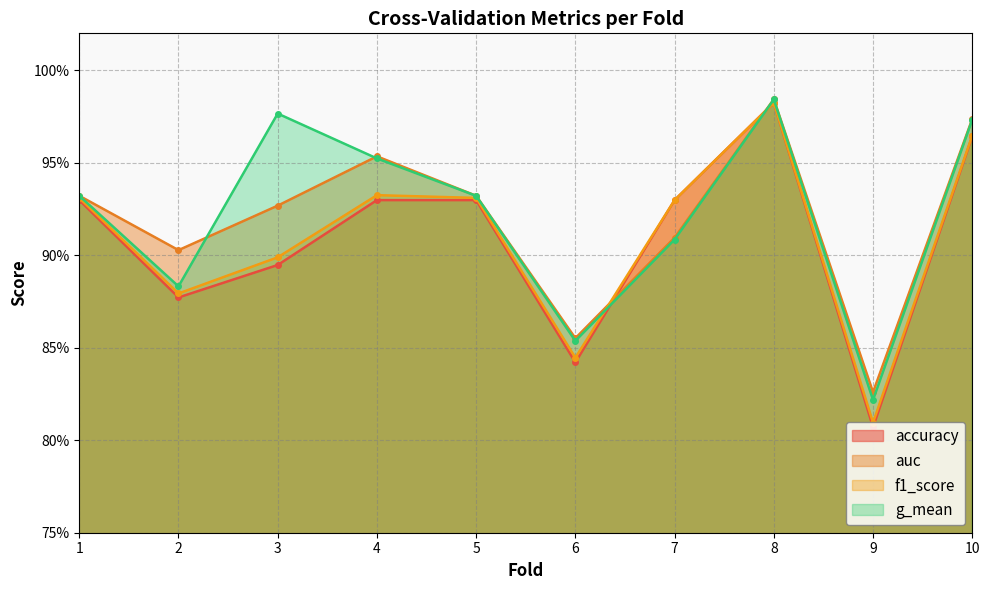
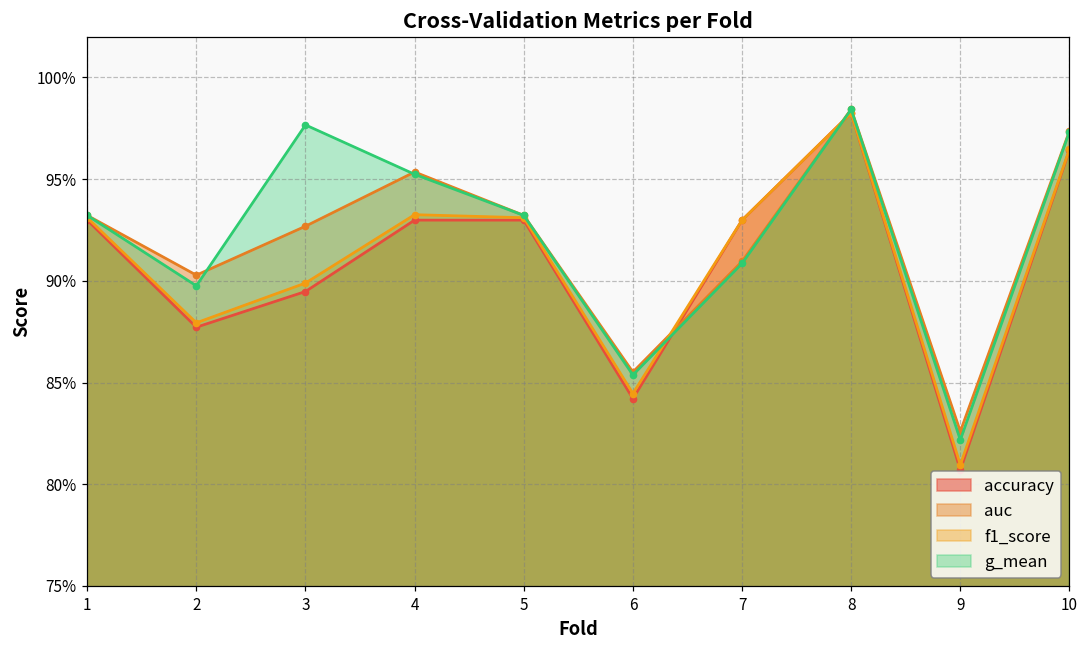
  {
    "g_mean": {
-     "2": "88.3%",
+     "2": "89.8%",
      "3": "97.7%",
      "6": "85.4%",
      "9": "82.2%"
    }
  }
